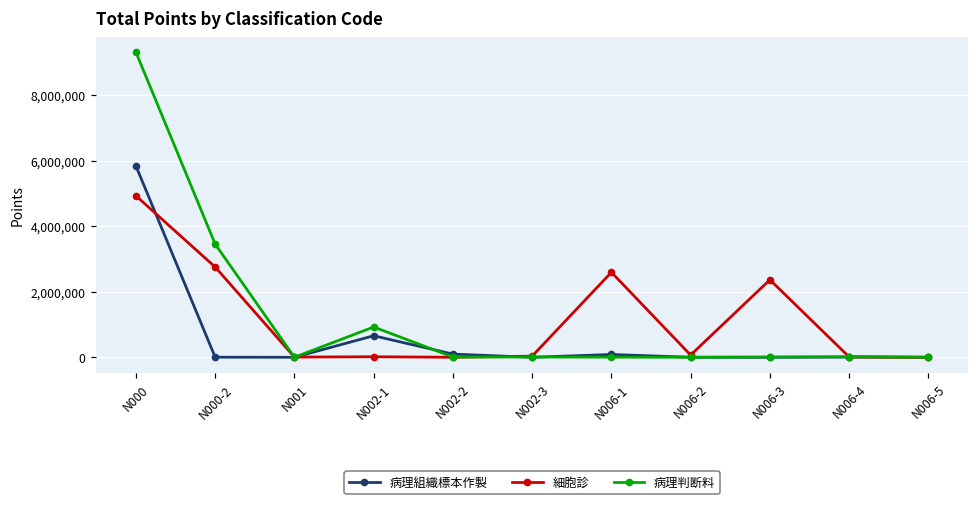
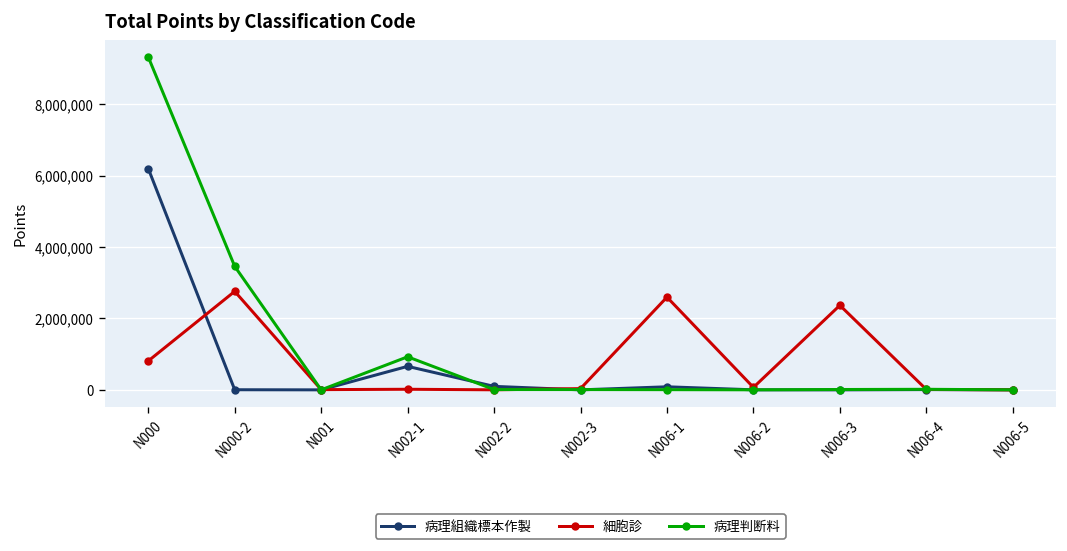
  {
    "病理組織標本作製": {
-     "N000": "5,800,000",
+     "N000": "6,200,000",
      "N000-2": "0",
      "N002-1": "700,000",
      "N002-2": "100,000"
    },
    "細胞診": {
-     "N000": "4,900,000",
+     "N000": "800,000",
      "N000-2": "2,800,000",
      "N002-1": "0",
      "N006-1": "2,600,000",
      "N006-3": "2,400,000"
    },
    "病理判断料": {
      "N000": "9,300,000",
      "N000-2": "3,500,000",
      "N002-1": "900,000"
    }
  }
